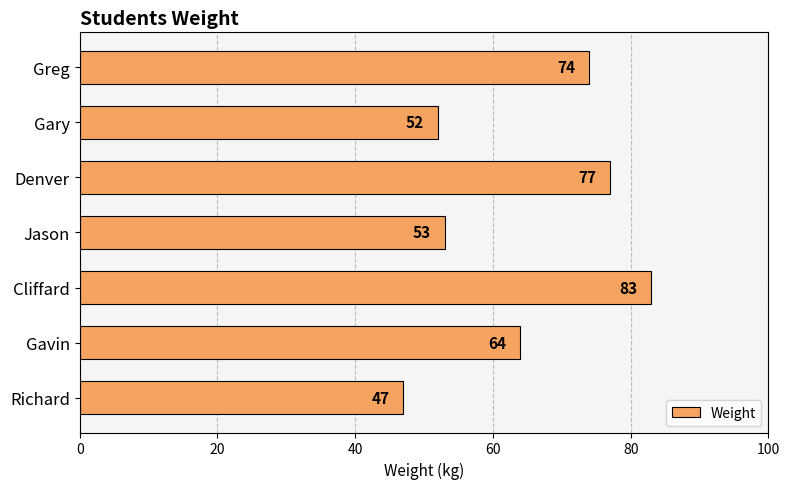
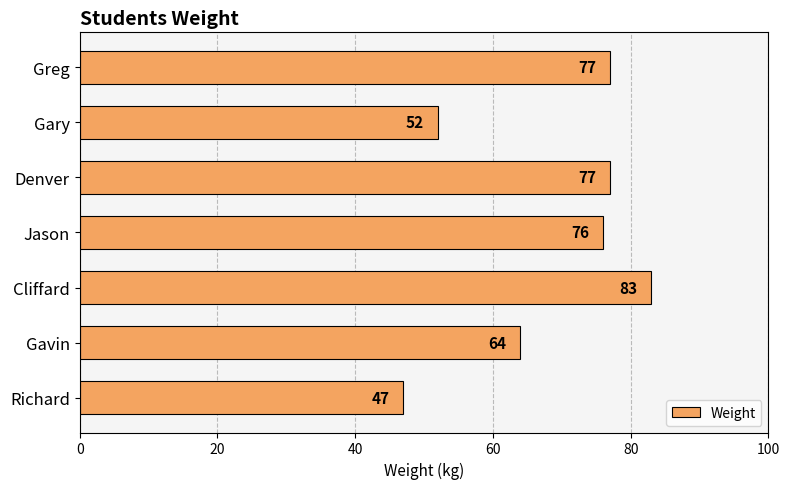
  {
-   "Greg": 74,
+   "Greg": 77,
    "Gary": 52,
    "Denver": 77,
-   "Jason": 53,
+   "Jason": 76,
    "Cliffard": 83,
    "Gavin": 64,
    "Richard": 47
  }
